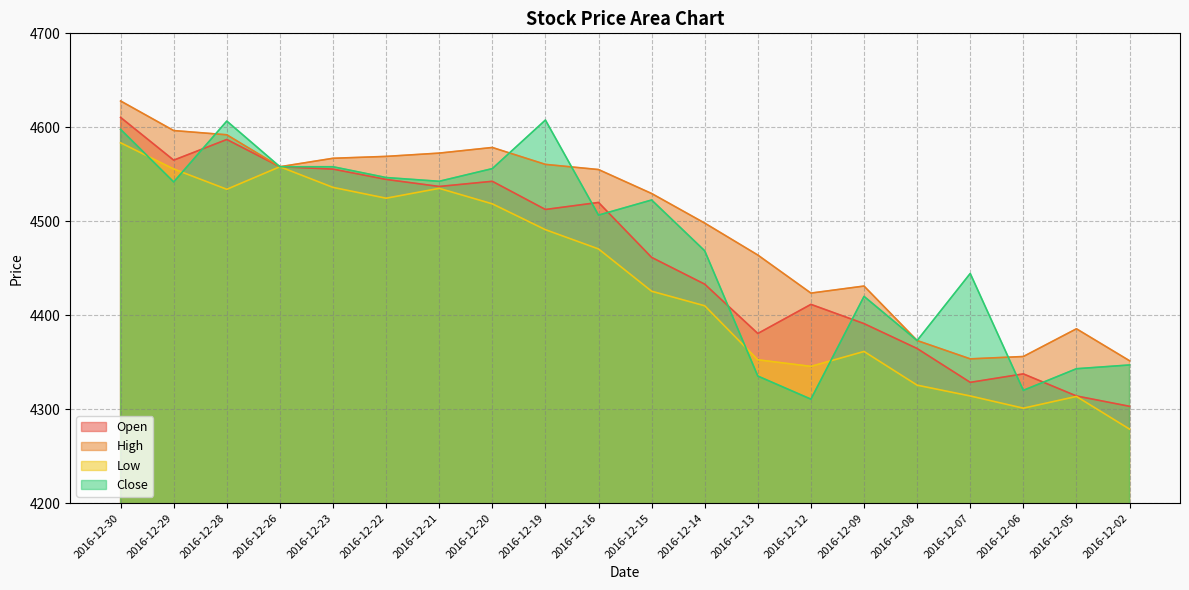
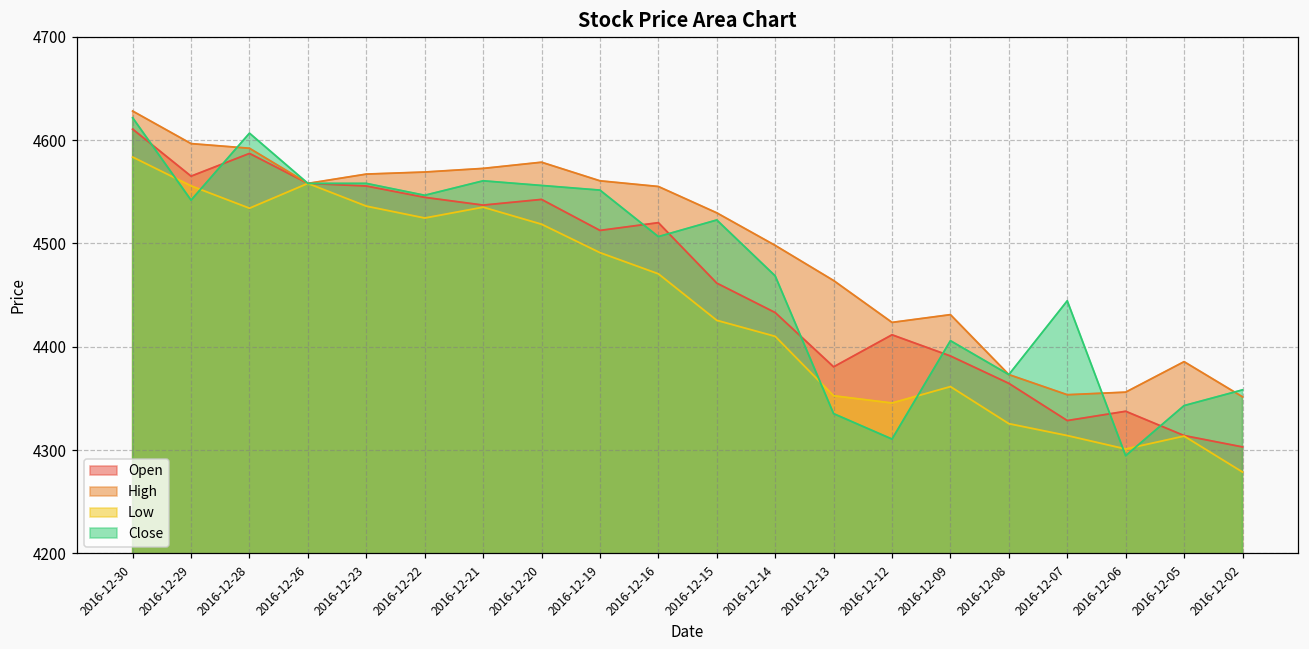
  {
    "Close": {
-     "2016-12-30": 4600,
+     "2016-12-30": 4620,
      "2016-12-29": 4540,
      "2016-12-28": 4610,
-     "2016-12-21": 4540,
+     "2016-12-21": 4560,
      "2016-12-20": 4560,
-     "2016-12-19": 4610,
+     "2016-12-19": 4550,
      "2016-12-16": 4510,
      "2016-12-15": 4520,
      "2016-12-14": 4470,
      "2016-12-13": 4340,
      "2016-12-12": 4310,
-     "2016-12-09": 4420,
+     "2016-12-09": 4410,
      "2016-12-07": 4440,
-     "2016-12-06": 4320,
+     "2016-12-06": 4290,
      "2016-12-05": 4340,
-     "2016-12-02": 4350
+     "2016-12-02": 4360
    }
  }
